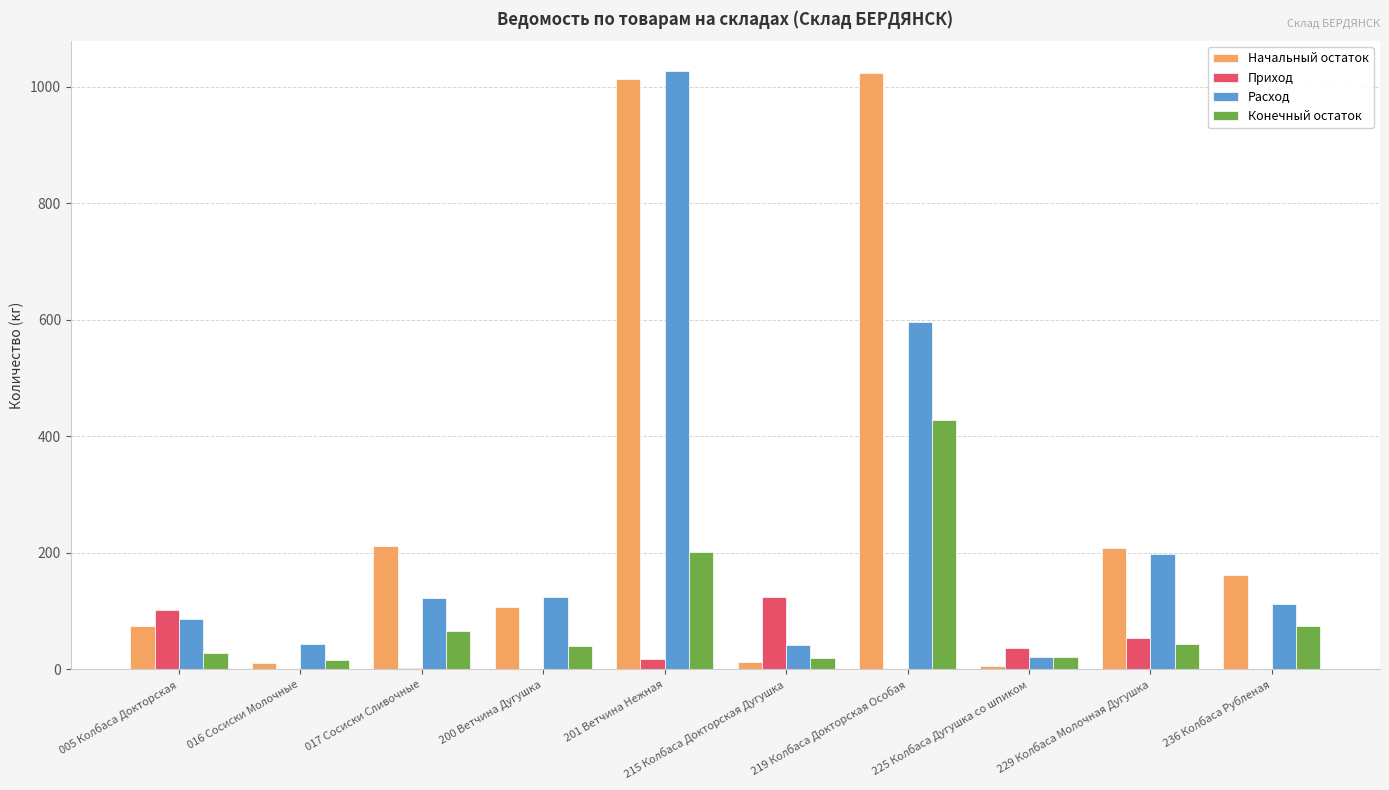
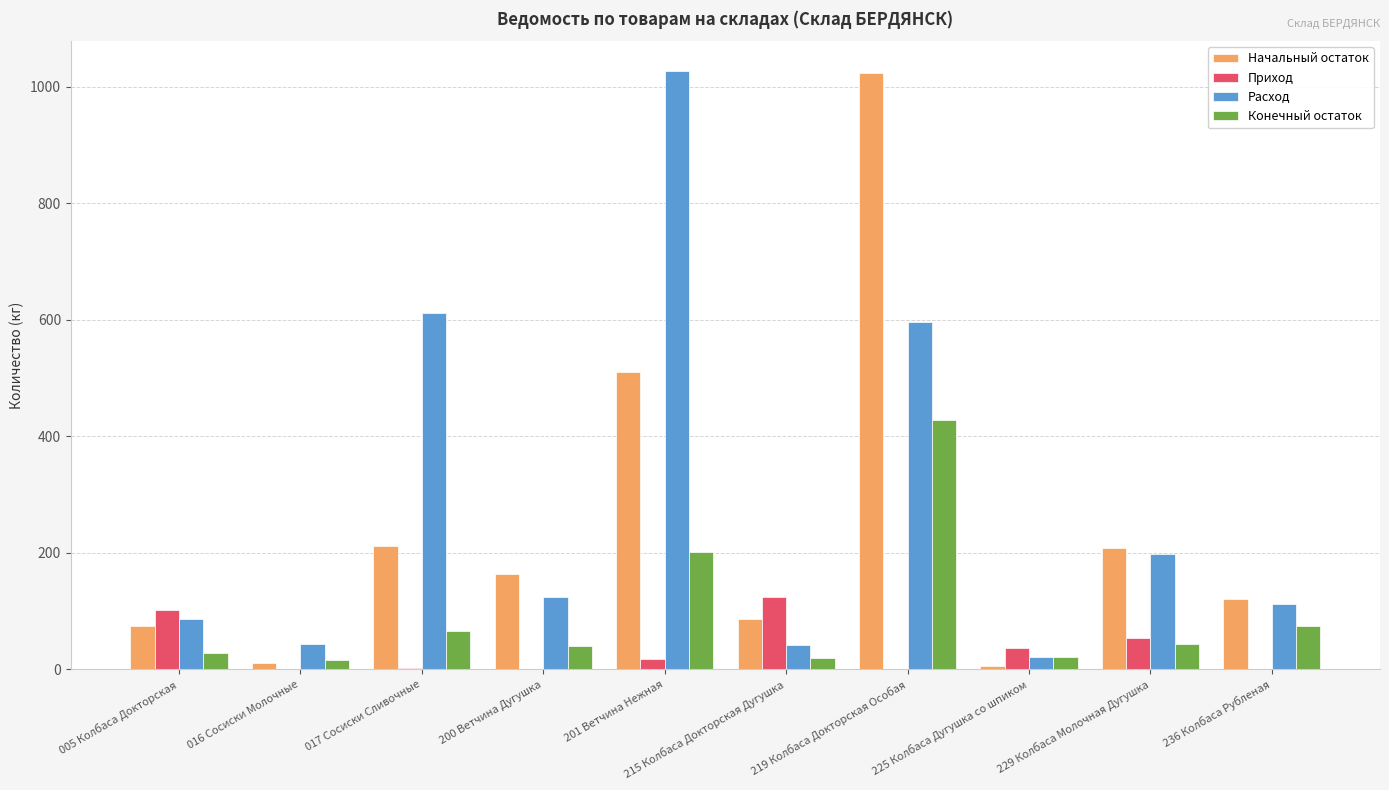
  {
    "Начальный остаток": {
      "005 Колбаса Докторская": 80,
      "016 Сосиски Молочные": 10,
      "017 Сосиски Сливочные": 210,
-     "200 Ветчина Дугушка": 110,
-     "201 Ветчина Нежная": 1010,
-     "215 Колбаса Докторская Дугушка": 10,
+     "200 Ветчина Дугушка": 160,
+     "201 Ветчина Нежная": 510,
+     "215 Колбаса Докторская Дугушка": 90,
      "219 Колбаса Докторская Особая": 1020,
      "225 Колбаса Дугушка со шпиком": 10,
      "229 Колбаса Молочная Дугушка": 210,
-     "236 Колбаса Рубленая": 160
+     "236 Колбаса Рубленая": 120
    },
    "Приход": {
      "005 Колбаса Докторская": 100,
      "016 Сосиски Молочные": 0,
      "200 Ветчина Дугушка": 0,
      "201 Ветчина Нежная": 20,
      "215 Колбаса Докторская Дугушка": 120,
      "219 Колбаса Докторская Особая": 0,
      "225 Колбаса Дугушка со шпиком": 40,
      "229 Колбаса Молочная Дугушка": 50,
      "236 Колбаса Рубленая": 0
    },
    "Расход": {
      "005 Колбаса Докторская": 90,
      "016 Сосиски Молочные": 40,
-     "017 Сосиски Сливочные": 120,
+     "017 Сосиски Сливочные": 610,
      "200 Ветчина Дугушка": 120,
      "201 Ветчина Нежная": 1030,
      "215 Колбаса Докторская Дугушка": 40,
      "219 Колбаса Докторская Особая": 600,
      "225 Колбаса Дугушка со шпиком": 20,
      "229 Колбаса Молочная Дугушка": 200,
      "236 Колбаса Рубленая": 110
    },
    "Конечный остаток": {
      "005 Колбаса Докторская": 30,
      "016 Сосиски Молочные": 20,
      "017 Сосиски Сливочные": 70,
      "200 Ветчина Дугушка": 40,
      "201 Ветчина Нежная": 200,
      "215 Колбаса Докторская Дугушка": 20,
      "219 Колбаса Докторская Особая": 430,
      "225 Колбаса Дугушка со шпиком": 20,
      "229 Колбаса Молочная Дугушка": 40,
      "236 Колбаса Рубленая": 70
    }
  }
